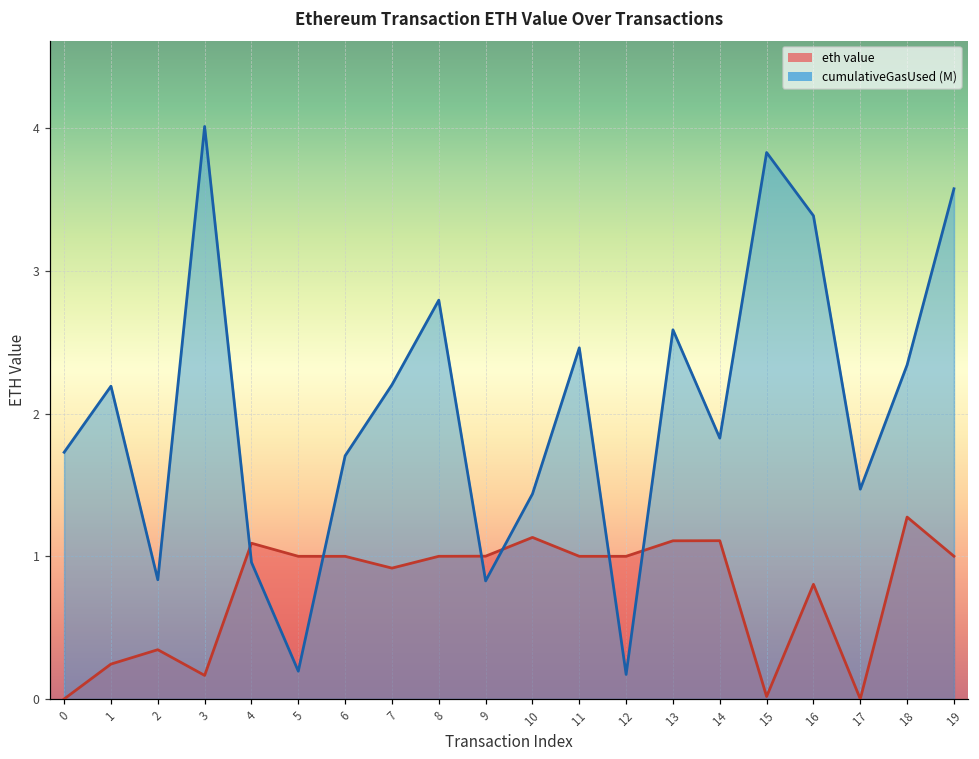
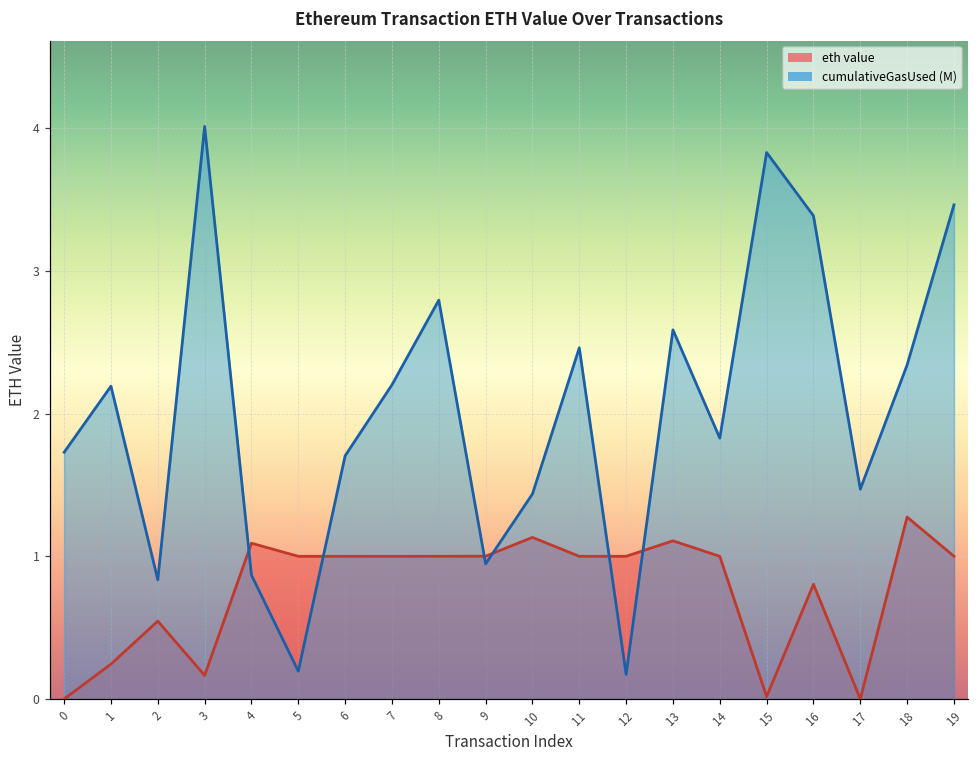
  {
    "eth value": {
      "0": 0.00,
      "1": 0.24,
-     "2": 0.35,
+     "2": 0.55,
      "3": 0.17,
      "4": 1.09,
      "5": 1.00,
      "6": 1.00,
-     "7": 0.92,
+     "7": 1.00,
      "8": 1.00,
      "9": 1.00,
      "10": 1.13,
      "11": 1.00,
      "12": 1.00,
      "13": 1.11,
-     "14": 1.11,
+     "14": 1.00,
      "15": 0.02,
      "16": 0.80,
      "17": 0.00,
      "18": 1.28,
      "19": 1.00
    },
    "cumulativeGasUsed (M)": {
      "0": 1.73,
      "1": 2.19,
      "2": 0.84,
      "3": 4.01,
-     "4": 0.96,
+     "4": 0.87,
      "5": 0.19,
      "6": 1.70,
      "7": 2.20,
      "8": 2.80,
-     "9": 0.83,
+     "9": 0.95,
      "10": 1.44,
      "11": 2.46,
      "12": 0.17,
      "13": 2.59,
      "14": 1.83,
      "15": 3.83,
      "16": 3.39,
      "17": 1.47,
      "18": 2.34,
-     "19": 3.58
+     "19": 3.46
    }
  }
